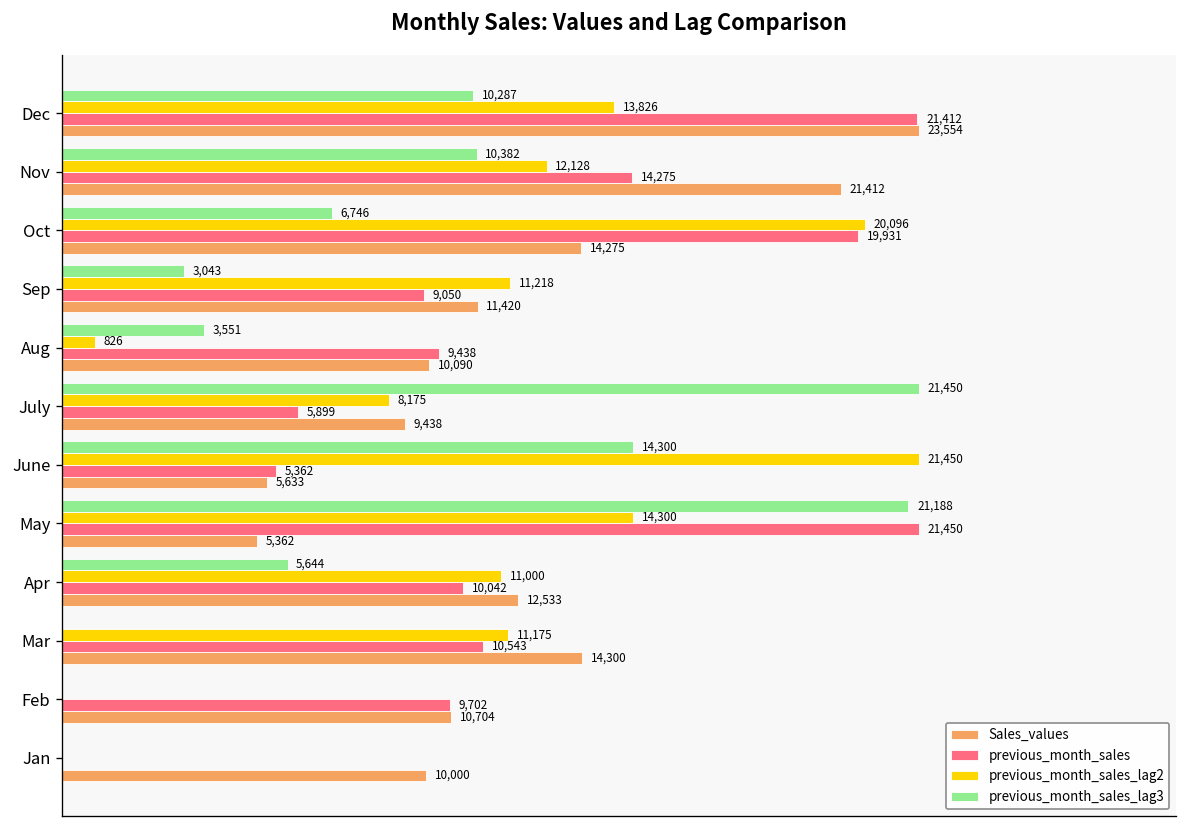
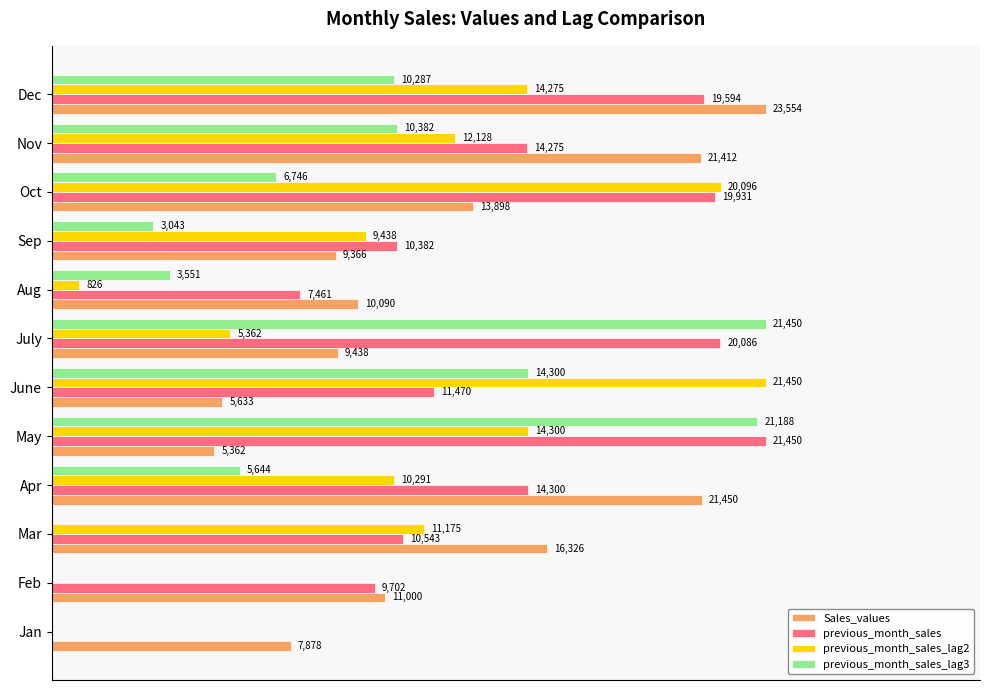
  {
    "Sales_values": {
-     "Oct": "14,275",
-     "Sep": "11,420",
-     "Apr": "12,533",
-     "Mar": "14,300",
-     "Feb": "10,704",
-     "Jan": "10,000"
+     "Oct": "13,898",
+     "Sep": "9,366",
+     "Apr": "21,450",
+     "Mar": "16,326",
+     "Feb": "11,000",
+     "Jan": "7,878"
    },
    "previous_month_sales": {
-     "Dec": "21,412",
-     "Sep": "9,050",
-     "Aug": "9,438",
-     "July": "5,899",
-     "June": "5,362",
-     "Apr": "10,042"
+     "Dec": "19,594",
+     "Sep": "10,382",
+     "Aug": "7,461",
+     "July": "20,086",
+     "June": "11,470",
+     "Apr": "14,300"
    },
    "previous_month_sales_lag2": {
-     "Dec": "13,826",
-     "Sep": "11,218",
-     "July": "8,175",
-     "Apr": "11,000"
+     "Dec": "14,275",
+     "Sep": "9,438",
+     "July": "5,362",
+     "Apr": "10,291"
    }
  }
